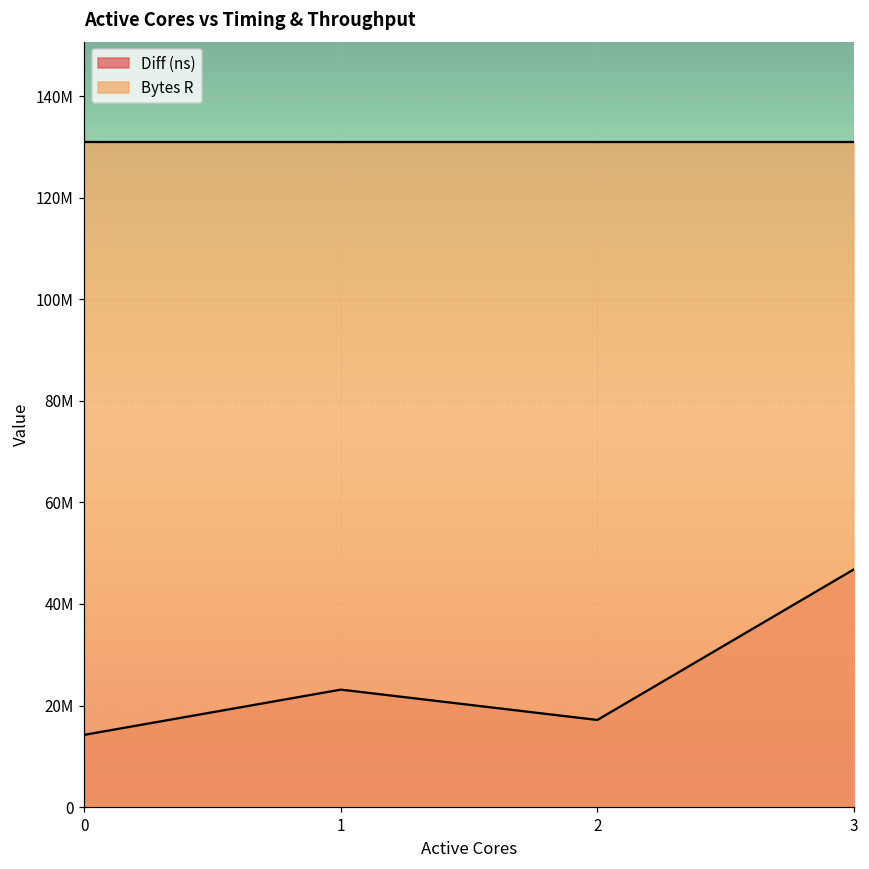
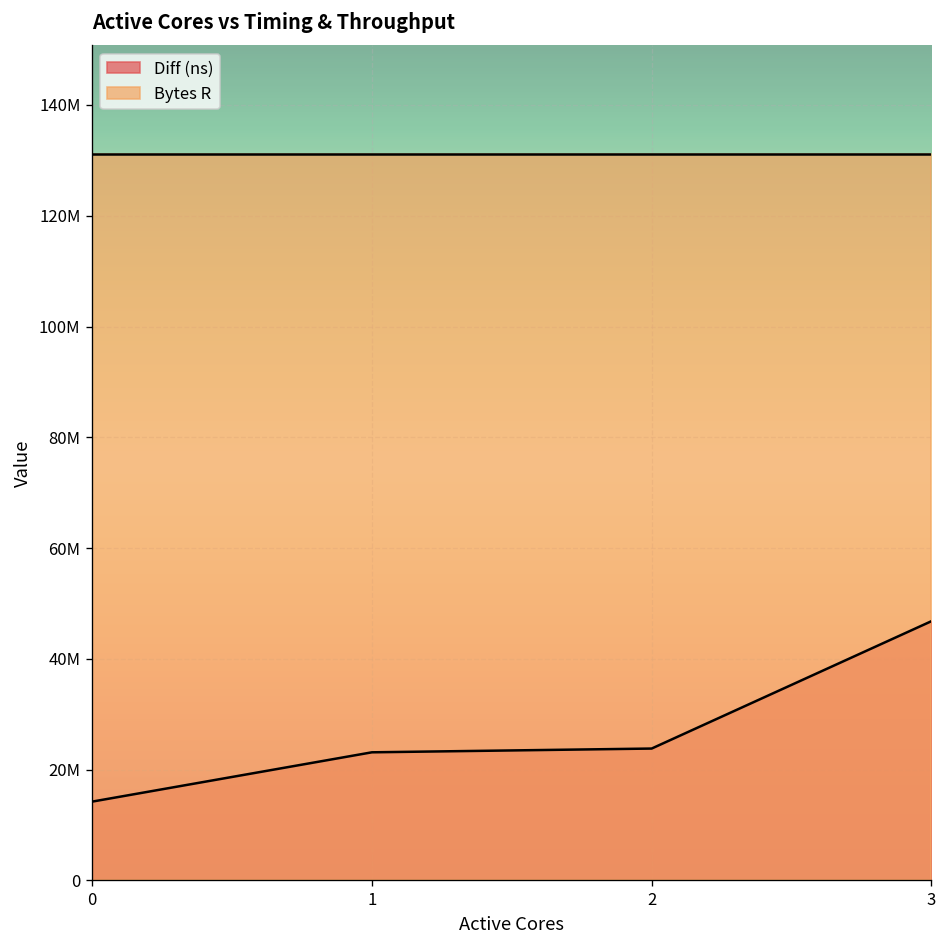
  {
    "Diff (ns)": {
      "0": 14000000,
      "1": 23000000,
-     "2": 17000000,
+     "2": 24000000,
      "3": 47000000
    },
    "Bytes R": {
      "0": 131000000,
      "1": 131000000,
      "2": 131000000,
      "3": 131000000
    }
  }
